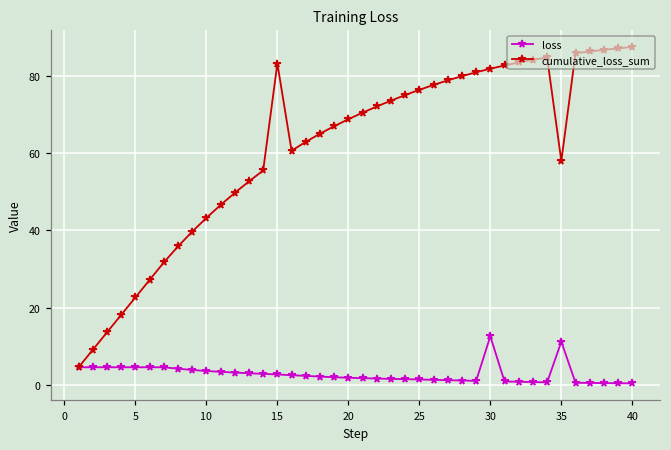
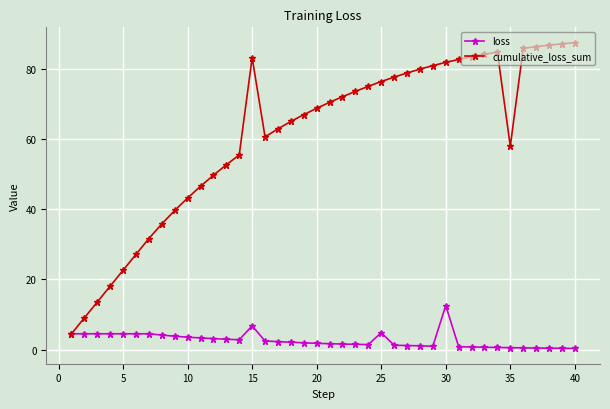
  {
    "loss": {
      "5": 5,
      "10": 4,
-     "15": 3,
+     "15": 7,
      "20": 2,
-     "25": 1,
+     "25": 5,
      "30": 13,
-     "35": 11,
+     "35": 1,
      "40": 0
    },
    "cumulative_loss_sum": {
      "5": 23,
      "10": 43,
      "15": 83,
      "20": 69,
      "25": 76,
      "30": 82,
      "35": 58
    }
  }
